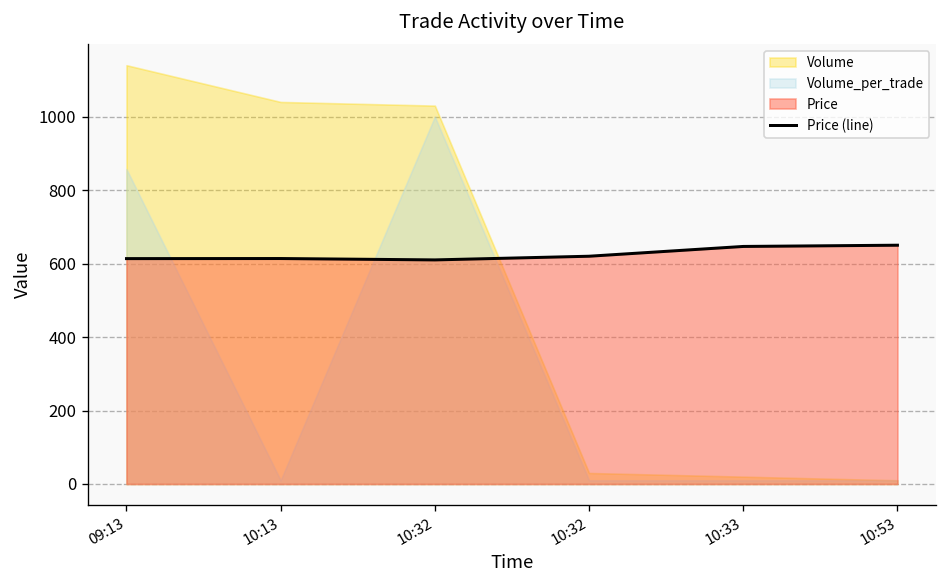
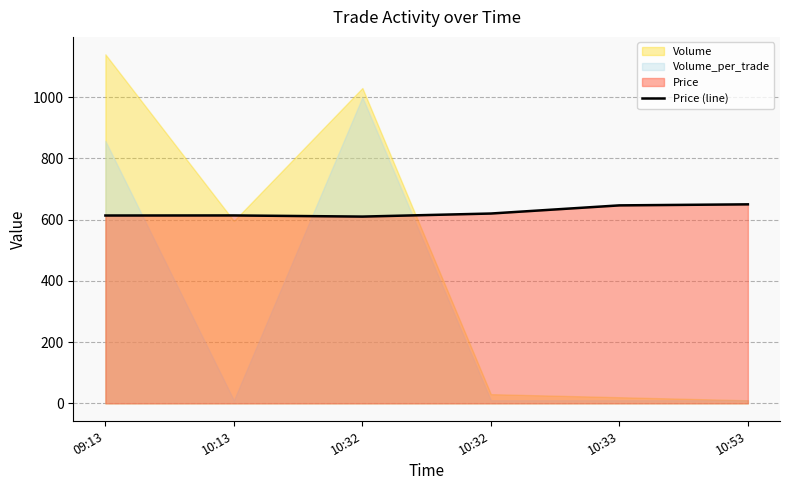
  {
    "Volume": {
      "09:13": 1140,
-     "10:13": 1040,
+     "10:13": 600,
      "10:33": 20
    },
    "Volume_per_trade": {
      "09:13": 860,
      "10:13": 10,
      "10:33": 10
    },
    "Price": {
      "09:13": 610,
      "10:13": 610,
      "10:33": 650,
      "10:53": 650
    }
  }
